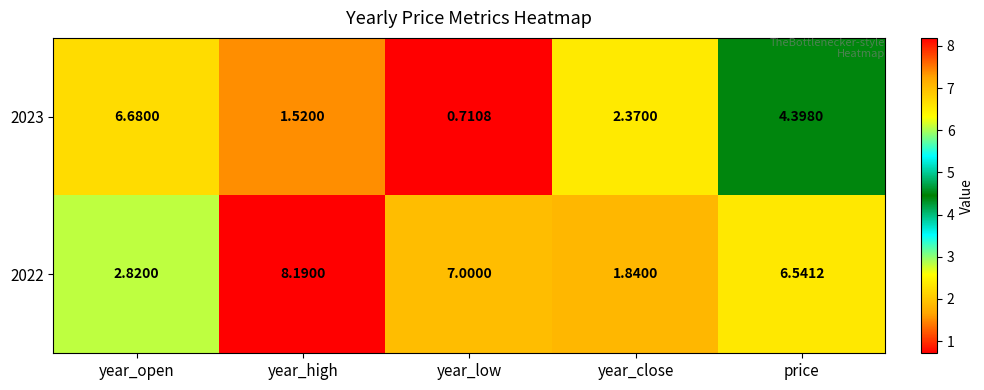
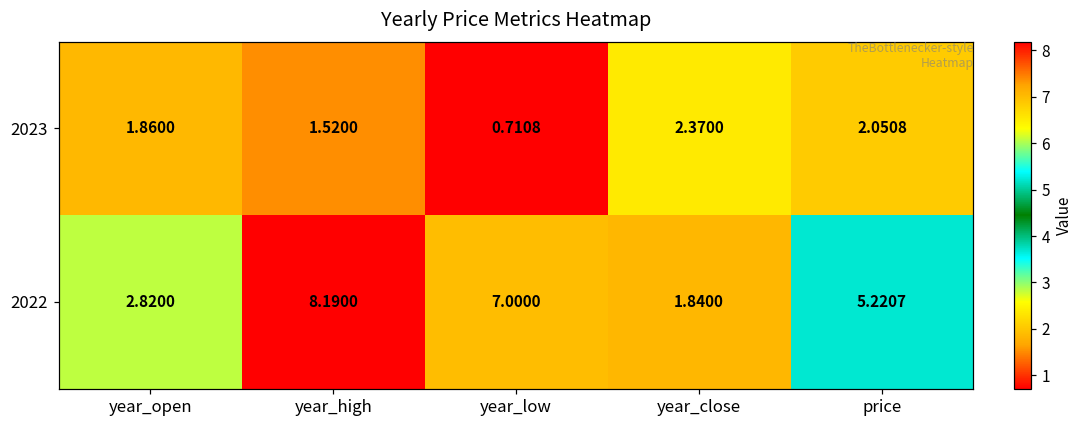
  {
    "2023": {
-     "year_open": 6.6800,
+     "year_open": 1.8600,
      "year_high": 1.5200,
      "year_low": 0.7108,
      "year_close": 2.3700,
-     "price": 4.3980
+     "price": 2.0508
    },
    "2022": {
      "year_open": 2.8200,
      "year_high": 8.1900,
      "year_low": 7.0000,
      "year_close": 1.8400,
-     "price": 6.5412
+     "price": 5.2207
    }
  }
